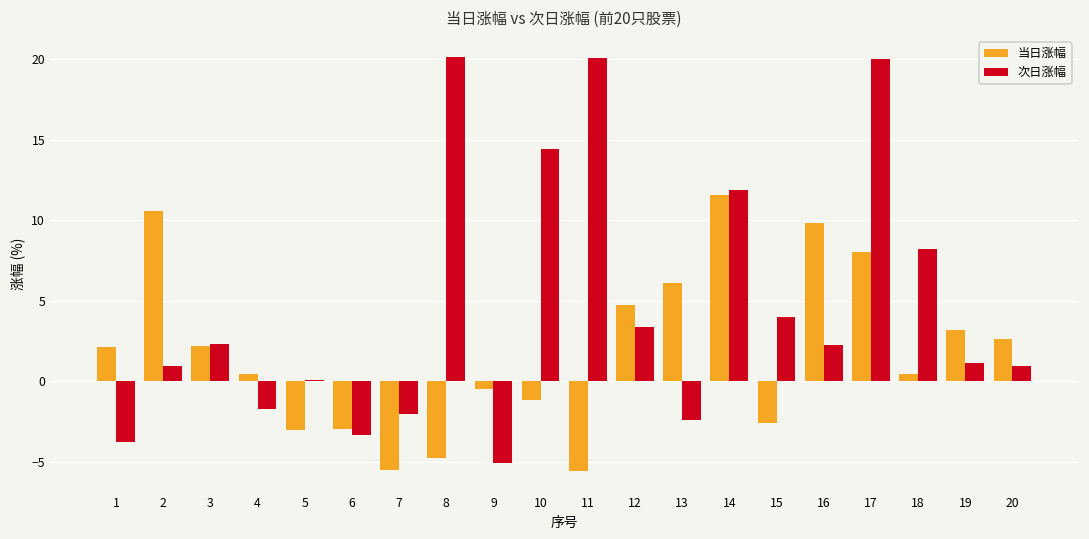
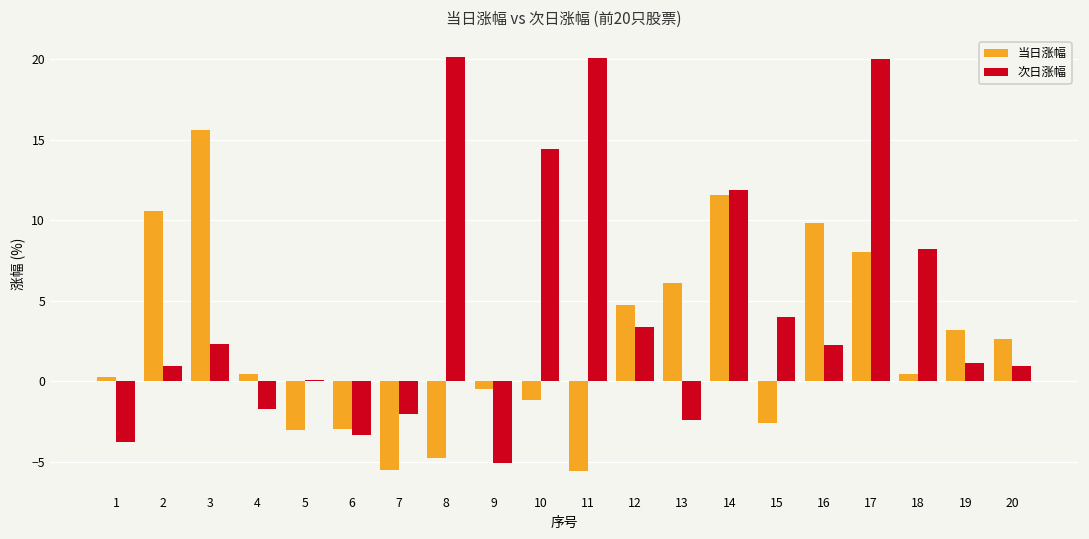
  {
    "当日涨幅": {
-     "1": 2.1,
+     "1": 0.3,
      "2": 10.6,
-     "3": 2.2,
+     "3": 15.6,
      "4": 0.5,
      "5": -3.0,
      "6": -3.0,
      "7": -5.5,
      "8": -4.8,
      "9": -0.5,
      "10": -1.2,
      "11": -5.6,
      "12": 4.7,
      "13": 6.1,
      "14": 11.6,
      "15": -2.6,
      "16": 9.8,
      "17": 8.0,
      "18": 0.5,
      "19": 3.2,
      "20": 2.6
    },
    "次日涨幅": {
      "1": -3.8,
      "2": 0.9,
      "3": 2.3,
      "4": -1.7,
      "6": -3.3,
      "7": -2.1,
      "8": 20.1,
      "9": -5.1,
      "10": 14.4,
      "11": 20.1,
      "12": 3.3,
      "13": -2.4,
      "14": 11.9,
      "15": 4.0,
      "16": 2.3,
      "17": 20.0,
      "18": 8.2,
      "19": 1.2,
      "20": 1.0
    }
  }
